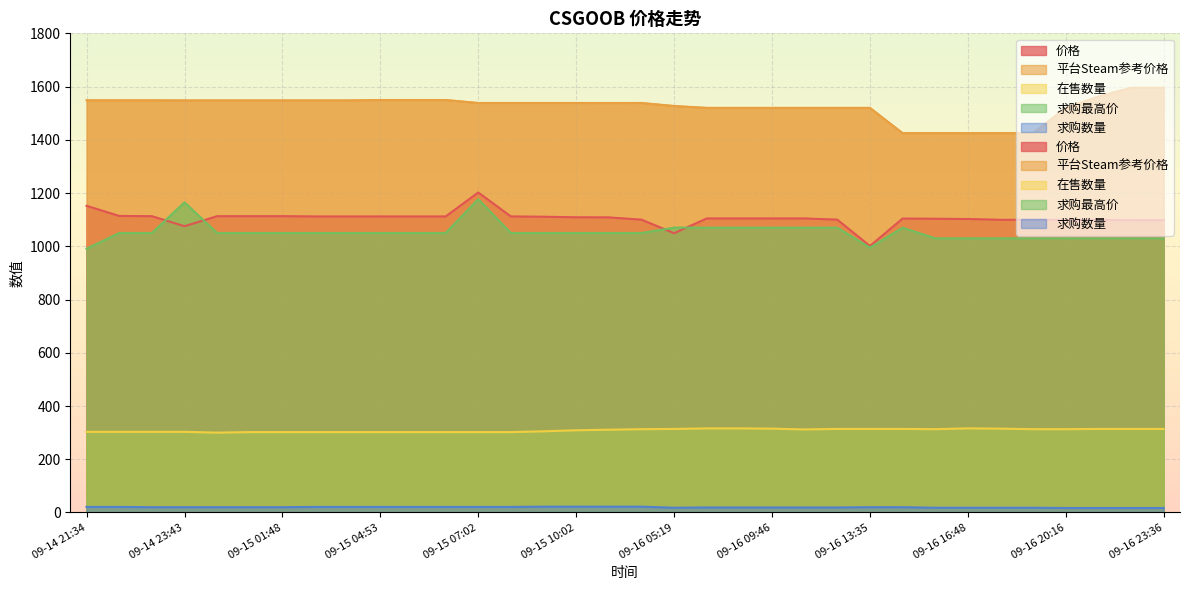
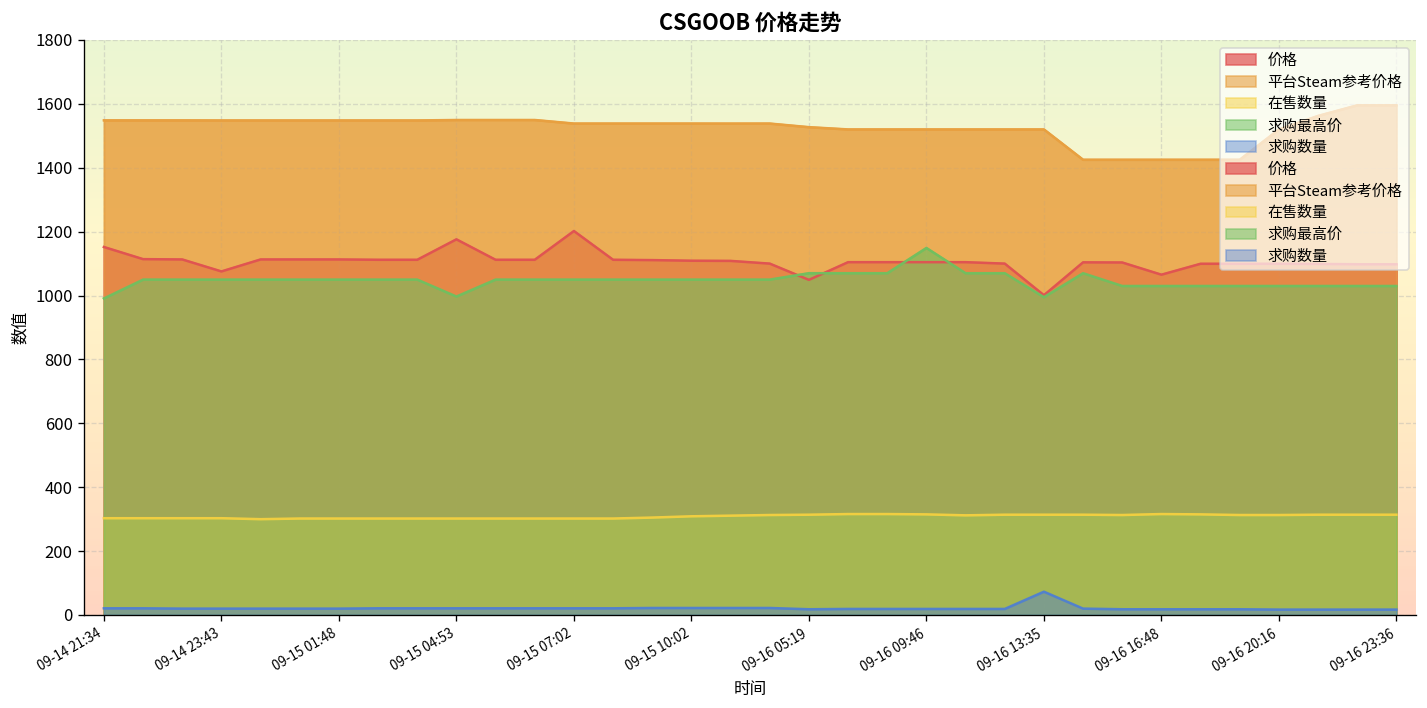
  {
    "价格": {
      "09-14 21:34": 1150,
      "09-14 23:43": 1080,
      "09-15 01:48": 1110,
-     "09-15 04:53": 1110,
+     "09-15 04:53": 1180,
      "09-15 07:02": 1200,
      "09-15 10:02": 1110,
      "09-16 05:19": 1050,
      "09-16 09:46": 1100,
-     "09-16 16:48": 1100
+     "09-16 16:48": 1070
    },
    "求购最高价": {
      "09-14 21:34": 990,
-     "09-14 23:43": 1170,
+     "09-14 23:43": 1050,
      "09-15 01:48": 1050,
-     "09-15 04:53": 1050,
-     "09-15 07:02": 1180,
+     "09-15 04:53": 1000,
+     "09-15 07:02": 1050,
      "09-15 10:02": 1050,
      "09-16 05:19": 1070,
-     "09-16 09:46": 1070,
+     "09-16 09:46": 1150,
      "09-16 16:48": 1030,
      "09-16 20:16": 1030,
      "09-16 23:36": 1030
    },
    "求购数量": {
      "09-14 21:34": 20,
      "09-14 23:43": 20,
      "09-15 01:48": 20,
      "09-15 04:53": 20,
      "09-15 07:02": 20,
      "09-15 10:02": 20,
      "09-16 05:19": 20,
      "09-16 09:46": 20,
-     "09-16 13:35": 20,
+     "09-16 13:35": 70,
      "09-16 16:48": 20,
      "09-16 20:16": 20,
      "09-16 23:36": 20
    }
  }
